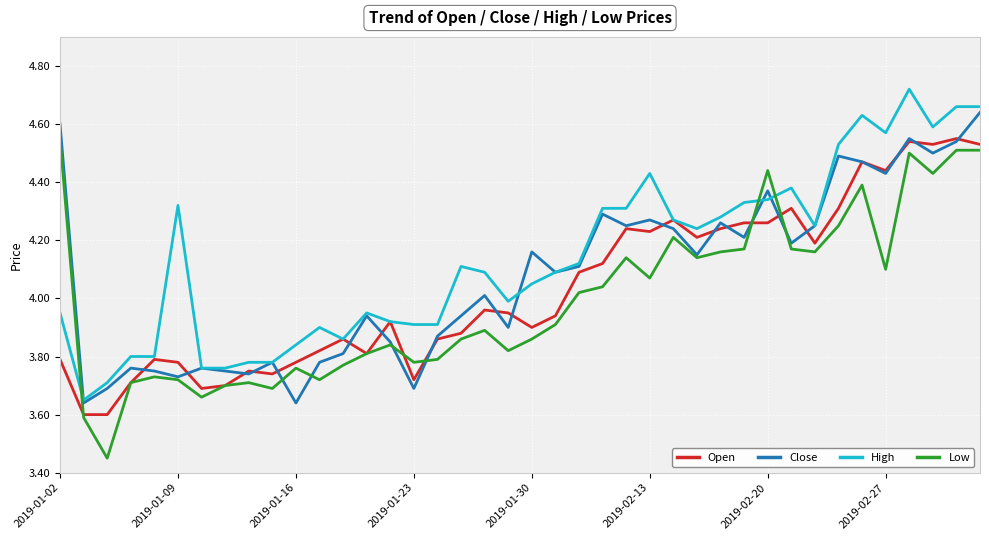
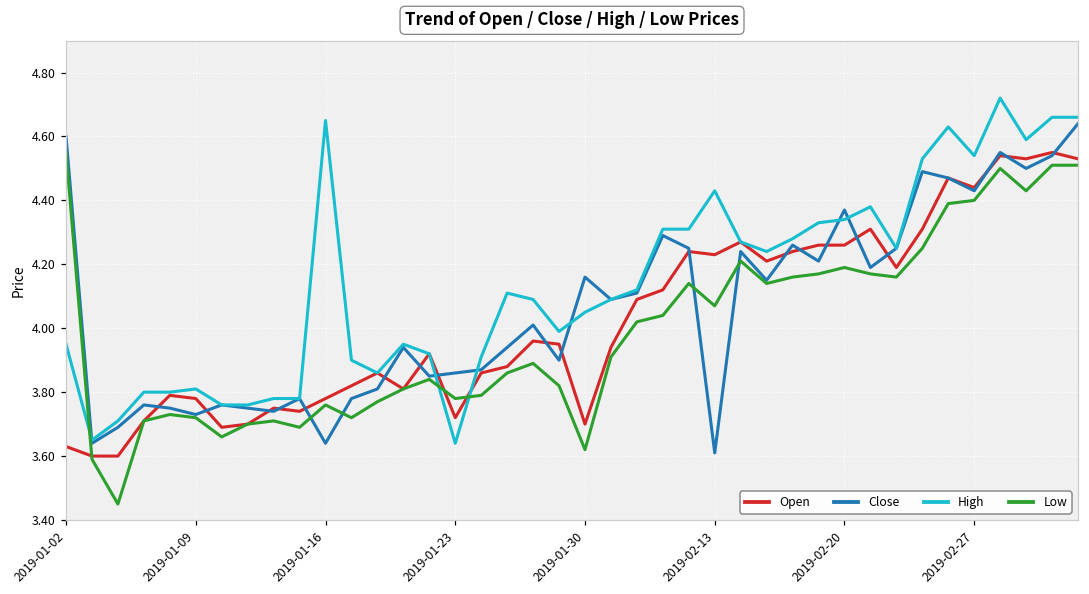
  {
    "Open": {
-     "2019-01-02": 3.79,
+     "2019-01-02": 3.63,
      "2019-01-09": 3.78,
      "2019-01-16": 3.78,
      "2019-01-23": 3.72,
-     "2019-01-30": 3.9,
+     "2019-01-30": 3.7,
      "2019-02-13": 4.23,
      "2019-02-20": 4.26,
      "2019-02-27": 4.44
    },
    "Close": {
      "2019-01-02": 4.60,
      "2019-01-09": 3.73,
      "2019-01-16": 3.64,
-     "2019-01-23": 3.69,
+     "2019-01-23": 3.86,
      "2019-01-30": 4.16,
-     "2019-02-13": 4.27,
+     "2019-02-13": 3.61,
      "2019-02-20": 4.37,
      "2019-02-27": 4.43
    },
    "High": {
      "2019-01-02": 3.95,
-     "2019-01-09": 4.32,
-     "2019-01-16": 3.84,
-     "2019-01-23": 3.91,
+     "2019-01-09": 3.81,
+     "2019-01-16": 4.65,
+     "2019-01-23": 3.64,
      "2019-01-30": 4.05,
      "2019-02-13": 4.43,
      "2019-02-20": 4.34,
-     "2019-02-27": 4.57
+     "2019-02-27": 4.54
    },
    "Low": {
      "2019-01-02": 4.55,
      "2019-01-09": 3.72,
      "2019-01-16": 3.76,
      "2019-01-23": 3.78,
-     "2019-01-30": 3.86,
+     "2019-01-30": 3.62,
      "2019-02-13": 4.07,
-     "2019-02-20": 4.44,
-     "2019-02-27": 4.1
+     "2019-02-20": 4.19,
+     "2019-02-27": 4.4
    }
  }
